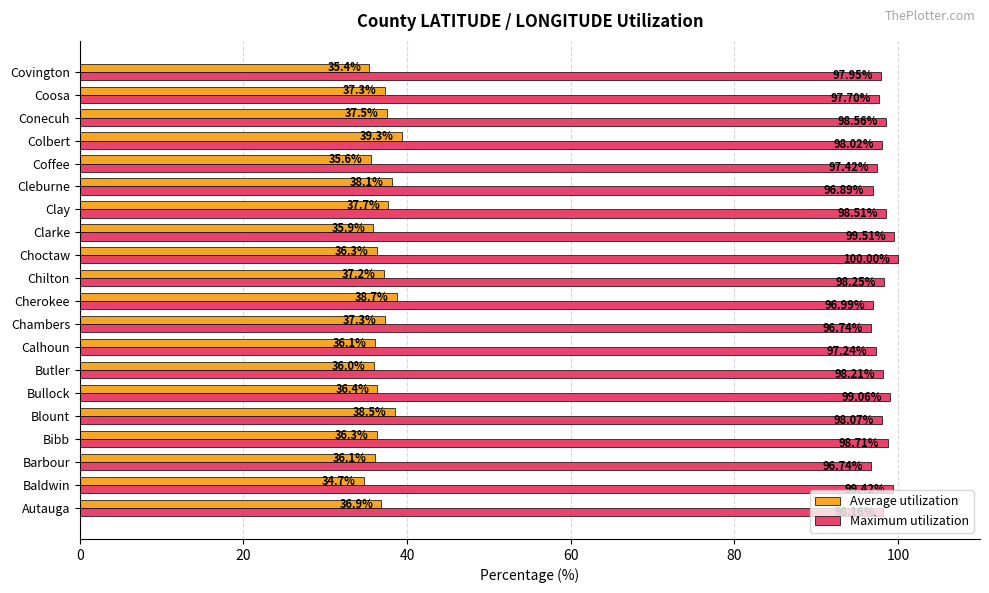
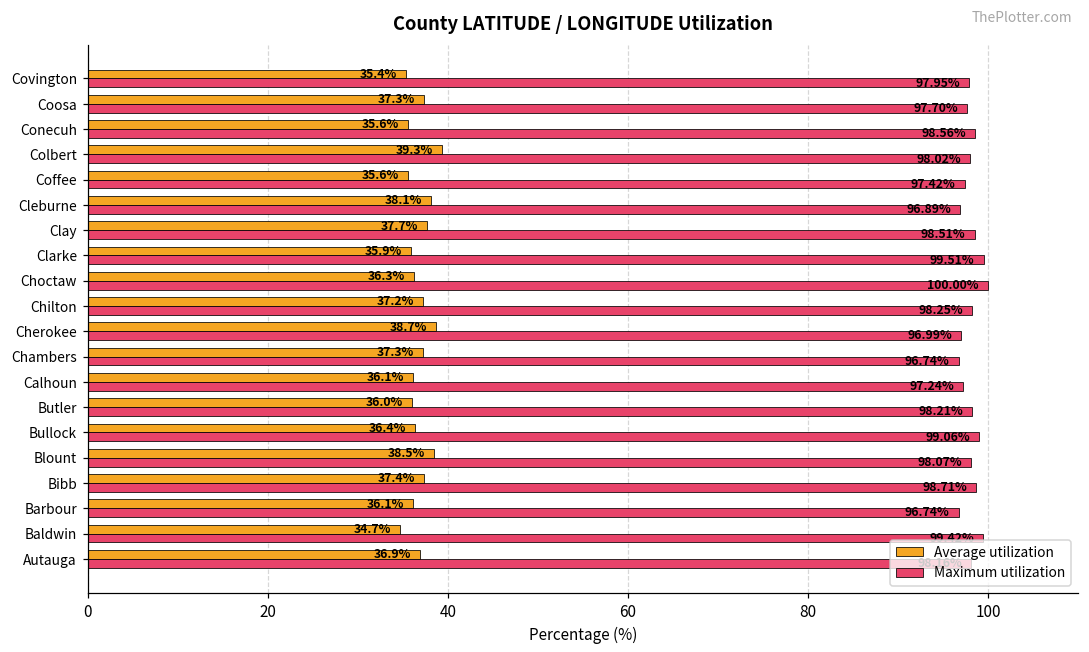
  {
    "Average utilization": {
      "Covington": "35.4%",
      "Coosa": "37.3%",
-     "Conecuh": "37.5%",
+     "Conecuh": "35.6%",
      "Colbert": "39.3%",
      "Coffee": "35.6%",
      "Cleburne": "38.1%",
      "Clay": "37.7%",
      "Clarke": "35.9%",
      "Choctaw": "36.3%",
      "Chilton": "37.2%",
      "Cherokee": "38.7%",
      "Chambers": "37.3%",
      "Calhoun": "36.1%",
      "Butler": "36.0%",
      "Bullock": "36.4%",
      "Blount": "38.5%",
-     "Bibb": "36.3%",
+     "Bibb": "37.4%",
      "Barbour": "36.1%",
      "Baldwin": "34.7%",
      "Autauga": "36.9%"
    },
    "Maximum utilization": {
      "Covington": "97.95%",
      "Coosa": "97.70%",
      "Conecuh": "98.56%",
      "Colbert": "98.02%",
      "Coffee": "97.42%",
      "Cleburne": "96.89%",
      "Clay": "98.51%",
      "Clarke": "99.51%",
      "Choctaw": "100.00%",
      "Chilton": "98.25%",
      "Cherokee": "96.99%",
      "Chambers": "96.74%",
      "Calhoun": "97.24%",
      "Butler": "98.21%",
      "Bullock": "99.06%",
      "Blount": "98.07%",
      "Bibb": "98.71%",
      "Barbour": "96.74%"
    }
  }
